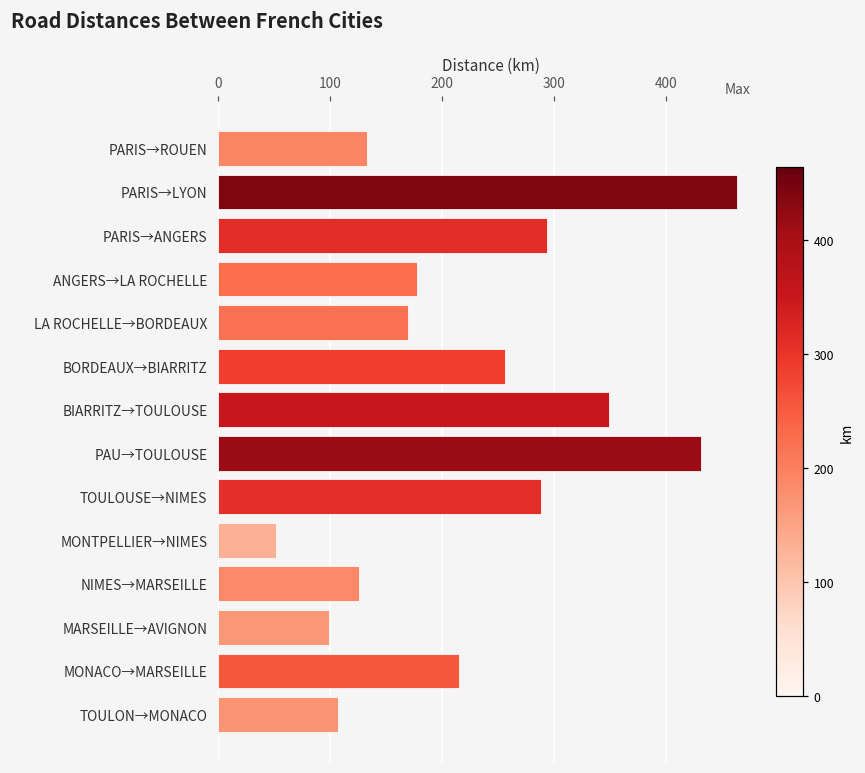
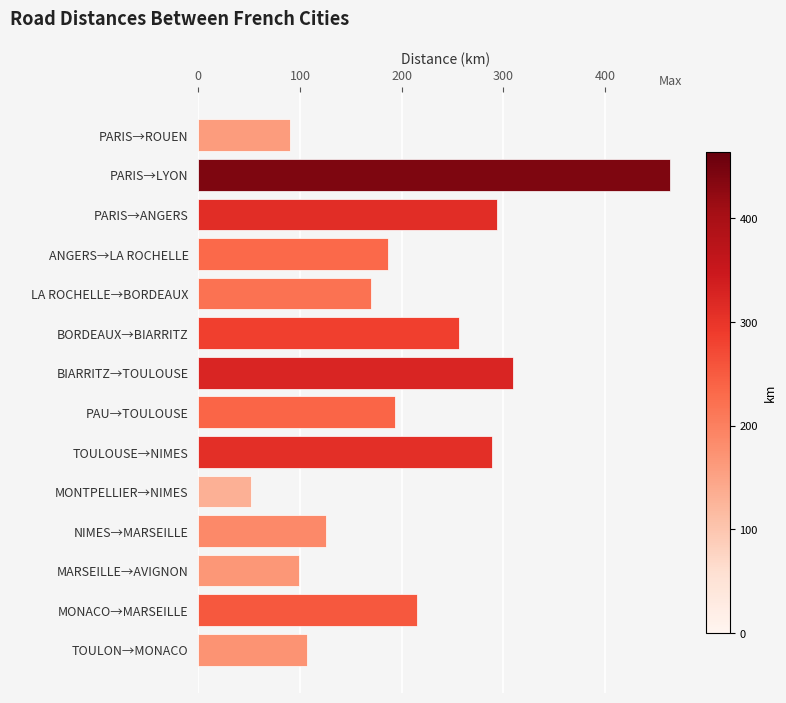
  {
-   "PARIS→ROUEN": 133,
+   "PARIS→ROUEN": 90,
    "PARIS→LYON": 464,
    "PARIS→ANGERS": 294,
-   "ANGERS→LA ROCHELLE": 178,
+   "ANGERS→LA ROCHELLE": 187,
    "LA ROCHELLE→BORDEAUX": 170,
    "BORDEAUX→BIARRITZ": 256,
-   "BIARRITZ→TOULOUSE": 349,
-   "PAU→TOULOUSE": 432,
+   "BIARRITZ→TOULOUSE": 309,
+   "PAU→TOULOUSE": 193,
    "TOULOUSE→NIMES": 289,
    "MONTPELLIER→NIMES": 52,
    "NIMES→MARSEILLE": 126,
    "MARSEILLE→AVIGNON": 99,
    "MONACO→MARSEILLE": 215,
    "TOULON→MONACO": 107
  }
